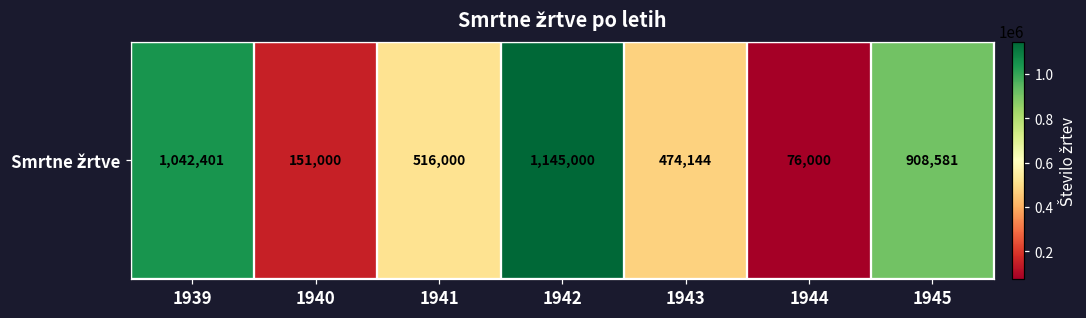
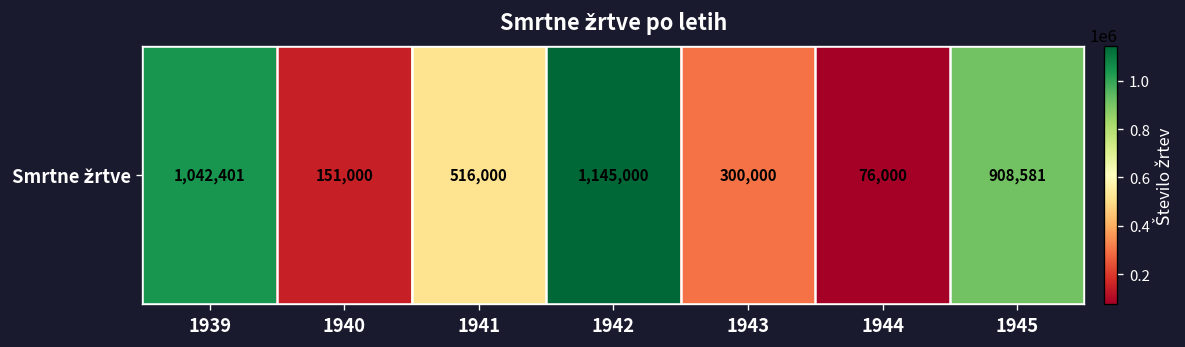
  {
    "Smrtne žrtve": {
      "1939": "1,042,401",
      "1940": "151,000",
      "1941": "516,000",
      "1942": "1,145,000",
-     "1943": "474,144",
+     "1943": "300,000",
      "1944": "76,000",
      "1945": "908,581"
    }
  }
